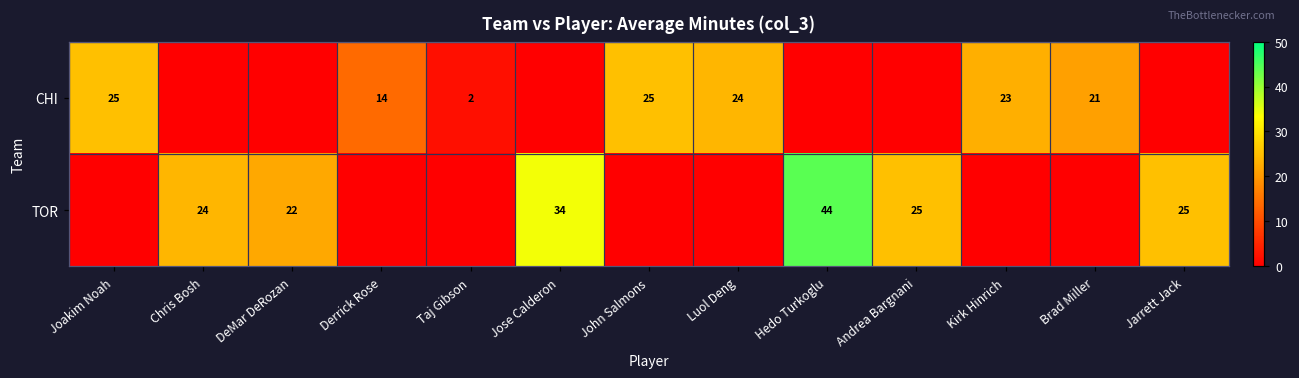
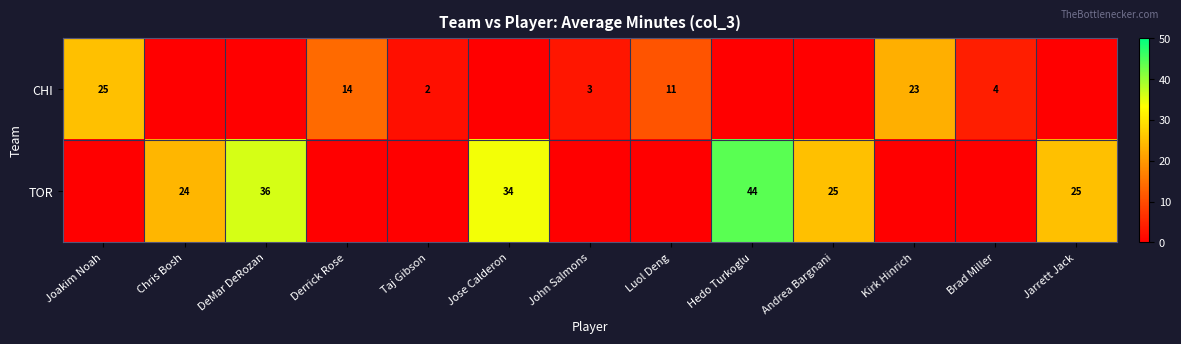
  {
    "CHI": {
      "Joakim Noah": 25,
      "Derrick Rose": 14,
      "Taj Gibson": 2,
-     "John Salmons": 25,
-     "Luol Deng": 24,
+     "John Salmons": 3,
+     "Luol Deng": 11,
      "Kirk Hinrich": 23,
-     "Brad Miller": 21
+     "Brad Miller": 4
    },
    "TOR": {
      "Chris Bosh": 24,
-     "DeMar DeRozan": 22,
+     "DeMar DeRozan": 36,
      "Jose Calderon": 34,
      "Hedo Turkoglu": 44,
      "Andrea Bargnani": 25,
      "Jarrett Jack": 25
    }
  }
